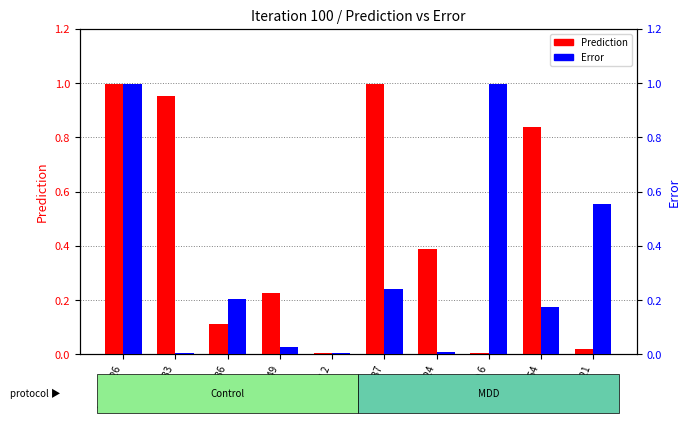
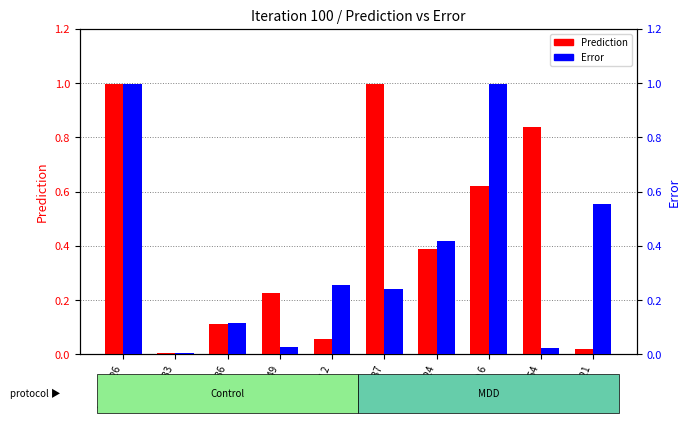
  {
    "Prediction": {
      "Control 26": 1.00,
-     "Control 33": 0.95,
+     "Control 33": 0.00,
      "Control 36": 0.11,
      "Control 49": 0.23,
-     "Control 2": 0.00,
+     "Control 2": 0.06,
      "MDD 37": 1.00,
      "MDD 24": 0.39,
-     "MDD 6": 0.00,
+     "MDD 6": 0.62,
      "MDD 54": 0.84,
      "MDD 21": 0.02
    },
    "Error": {
      "Control 26": 1.00,
-     "Control 36": 0.20,
+     "Control 36": 0.12,
      "Control 49": 0.03,
-     "Control 2": 0.00,
+     "Control 2": 0.26,
      "MDD 37": 0.24,
-     "MDD 24": 0.01,
+     "MDD 24": 0.42,
      "MDD 6": 1.00,
-     "MDD 54": 0.18,
+     "MDD 54": 0.02,
      "MDD 21": 0.55
    }
  }
